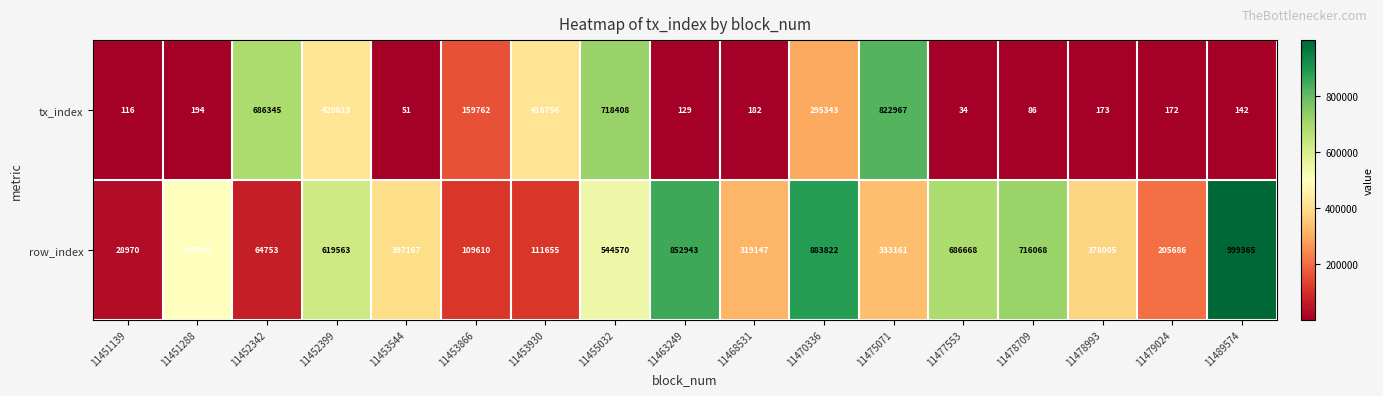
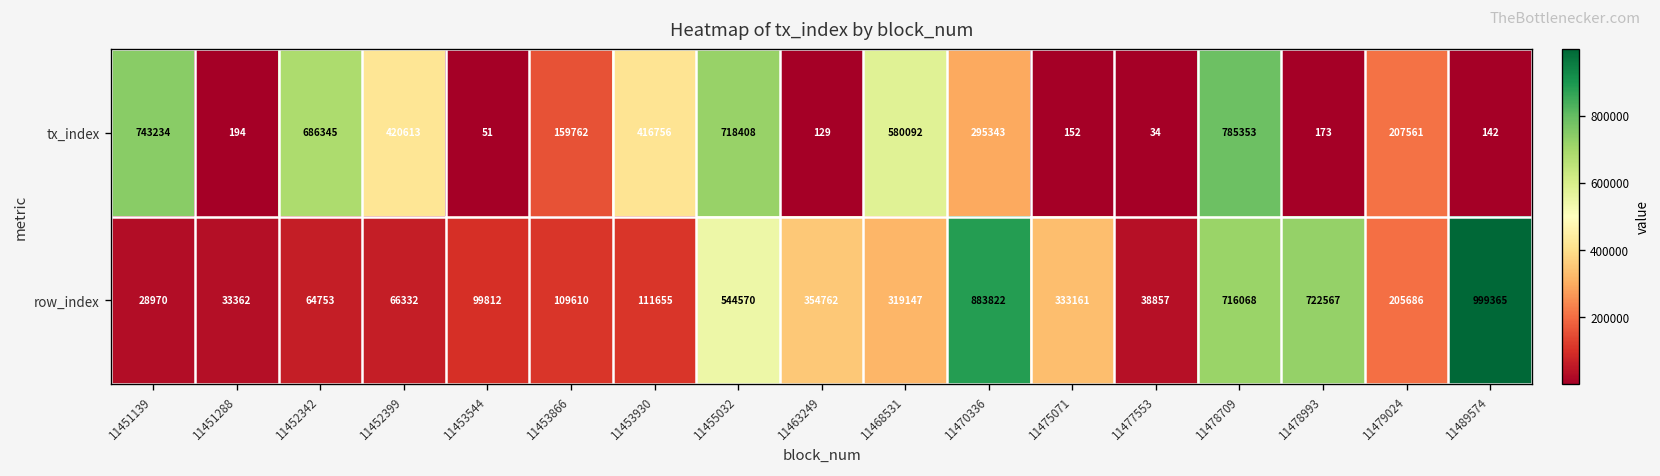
  {
    "tx_index": {
-     "11451139": 116,
+     "11451139": 743234,
      "11451288": 194,
      "11452342": 686345,
      "11452399": 420613,
      "11453544": 51,
      "11453866": 159762,
      "11453930": 416756,
      "11455032": 718408,
      "11463249": 129,
-     "11468531": 182,
+     "11468531": 580092,
      "11470336": 295343,
-     "11475071": 822967,
+     "11475071": 152,
      "11477553": 34,
-     "11478709": 86,
+     "11478709": 785353,
      "11478993": 173,
-     "11479024": 172,
+     "11479024": 207561,
      "11489574": 142
    },
    "row_index": {
      "11451139": 28970,
-     "11451288": 497049,
+     "11451288": 33362,
      "11452342": 64753,
-     "11452399": 619563,
-     "11453544": 397167,
+     "11452399": 66332,
+     "11453544": 99812,
      "11453866": 109610,
      "11453930": 111655,
      "11455032": 544570,
-     "11463249": 852943,
+     "11463249": 354762,
      "11468531": 319147,
      "11470336": 883822,
      "11475071": 333161,
-     "11477553": 686668,
+     "11477553": 38857,
      "11478709": 716068,
-     "11478993": 378005,
+     "11478993": 722567,
      "11479024": 205686,
      "11489574": 999365
    }
  }
